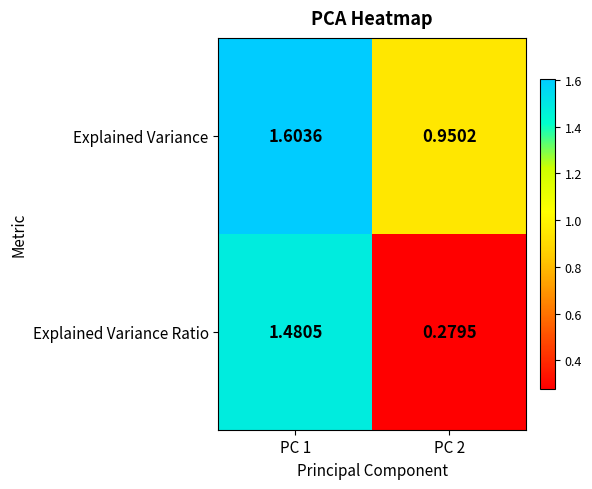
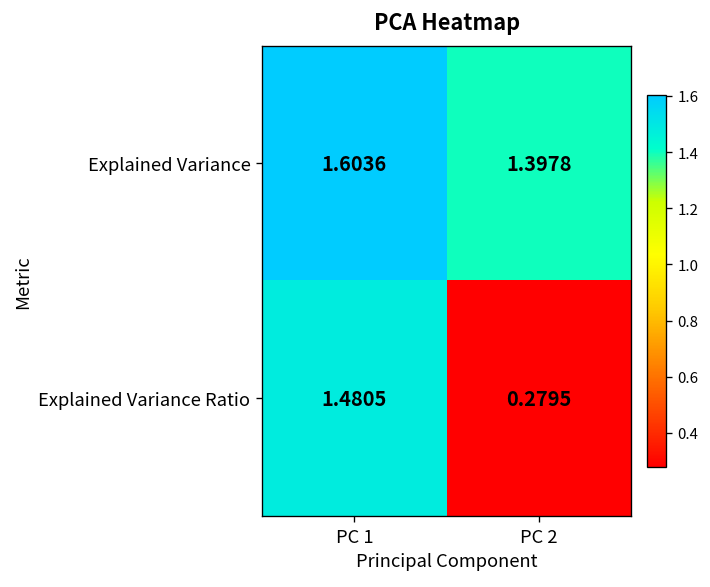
  {
    "Explained Variance": {
      "PC 1": 1.6036,
-     "PC 2": 0.9502
+     "PC 2": 1.3978
    },
    "Explained Variance Ratio": {
      "PC 1": 1.4805,
      "PC 2": 0.2795
    }
  }
